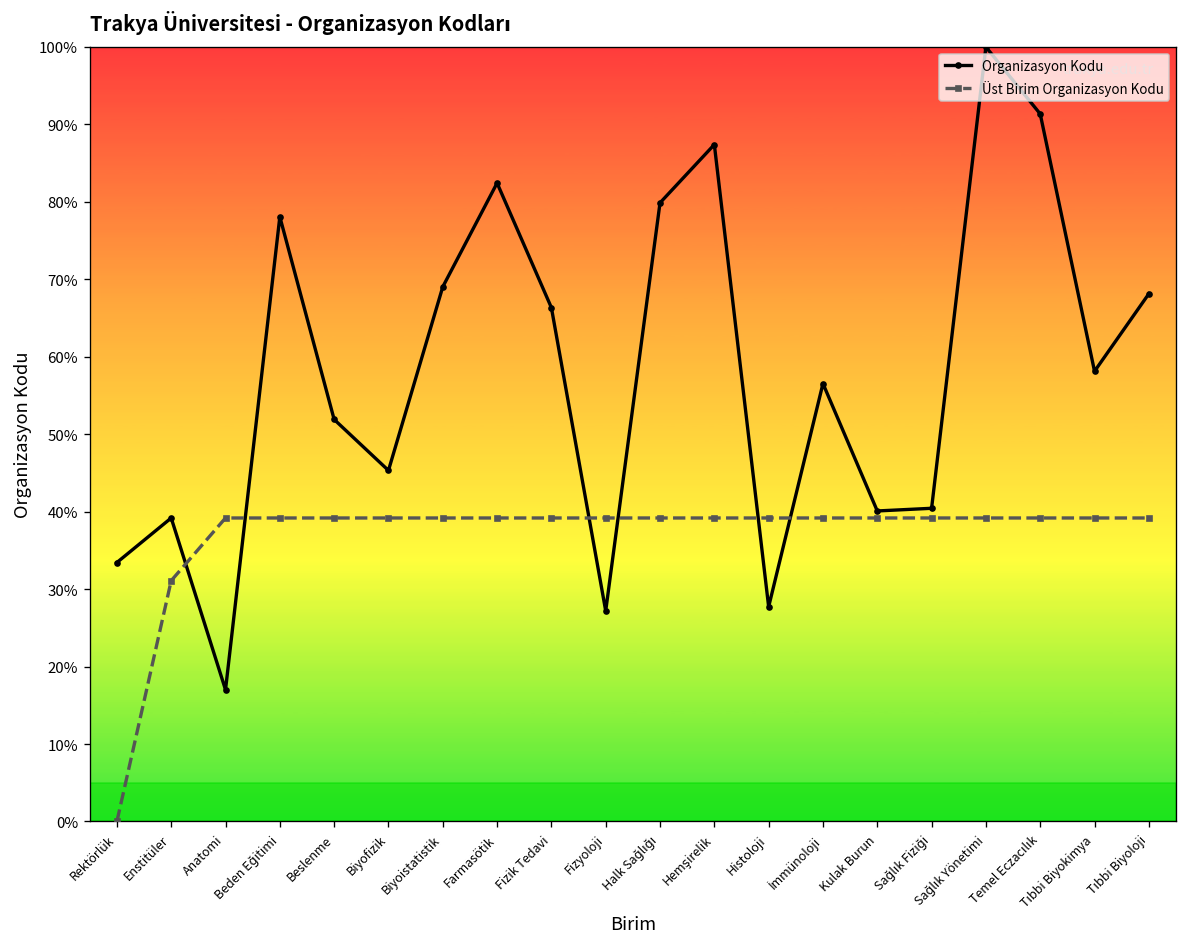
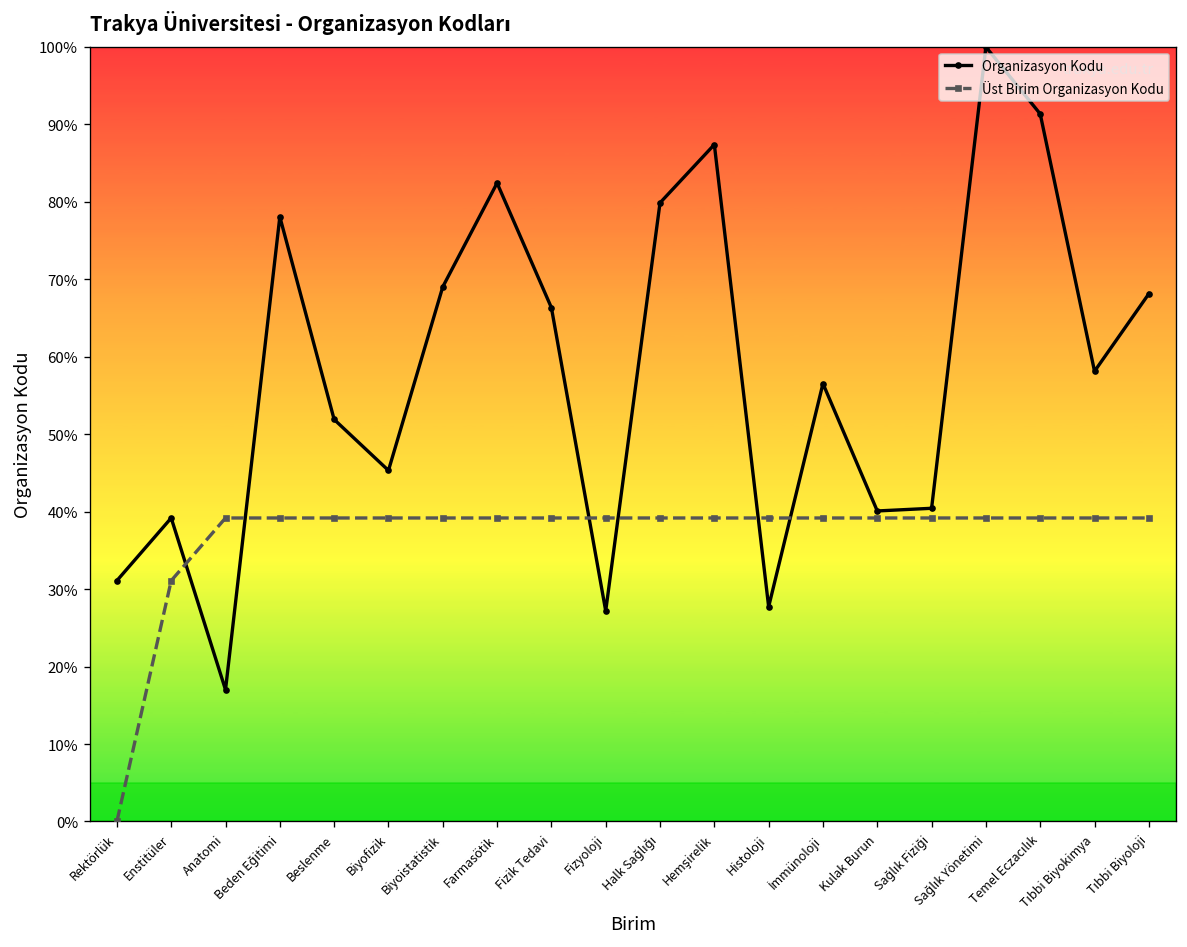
  {
    "Organizasyon Kodu": {
-     "Rektörlük": "33%",
+     "Rektörlük": "31%",
      "Enstitüler": "39%",
      "Anatomi": "17%",
      "Beden Eğitimi": "78%",
      "Beslenme": "52%",
      "Biyofizik": "45%",
      "Biyoistatistik": "69%",
      "Farmasötik": "82%",
      "Fizik Tedavi": "66%",
      "Fizyoloji": "27%",
      "Halk Sağlığı": "80%",
      "Hemşirelik": "87%",
      "Histoloji": "28%",
      "İmmünoloji": "57%",
      "Kulak Burun": "40%",
      "Sağlık Fiziği": "40%",
      "Sağlık Yönetimi": "100%",
      "Temel Eczacılık": "91%",
      "Tıbbi Biyokimya": "58%",
      "Tıbbi Biyoloji": "68%"
    },
    "Üst Birim Organizasyon Kodu": {
      "Enstitüler": "31%",
      "Anatomi": "39%",
      "Beden Eğitimi": "39%",
      "Beslenme": "39%",
      "Biyofizik": "39%",
      "Biyoistatistik": "39%",
      "Farmasötik": "39%",
      "Fizik Tedavi": "39%",
      "Fizyoloji": "39%",
      "Halk Sağlığı": "39%",
      "Hemşirelik": "39%",
      "Histoloji": "39%",
      "İmmünoloji": "39%",
      "Kulak Burun": "39%",
      "Sağlık Fiziği": "39%",
      "Sağlık Yönetimi": "39%",
      "Temel Eczacılık": "39%",
      "Tıbbi Biyokimya": "39%",
      "Tıbbi Biyoloji": "39%"
    }
  }
